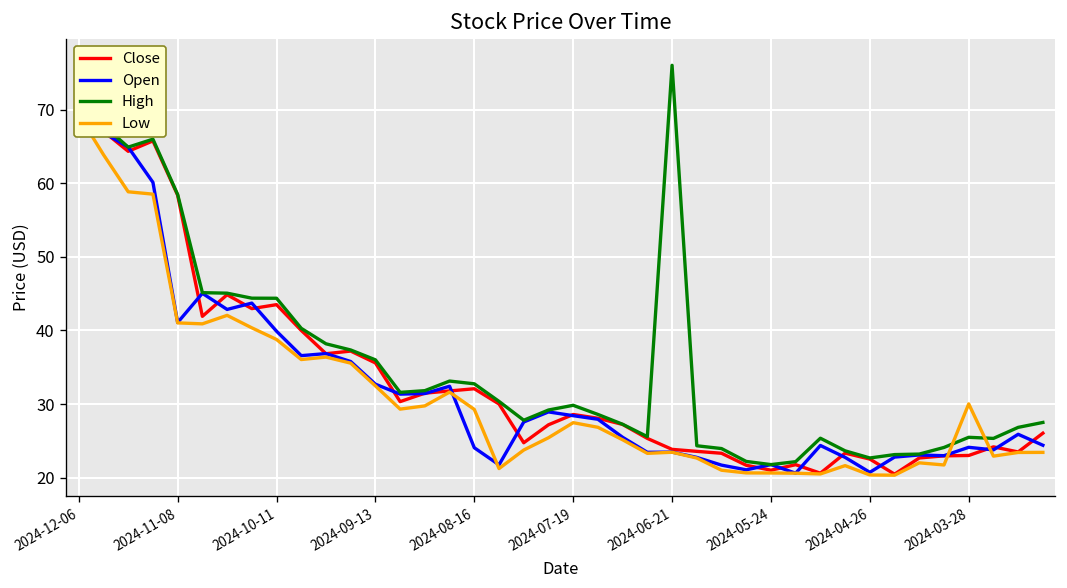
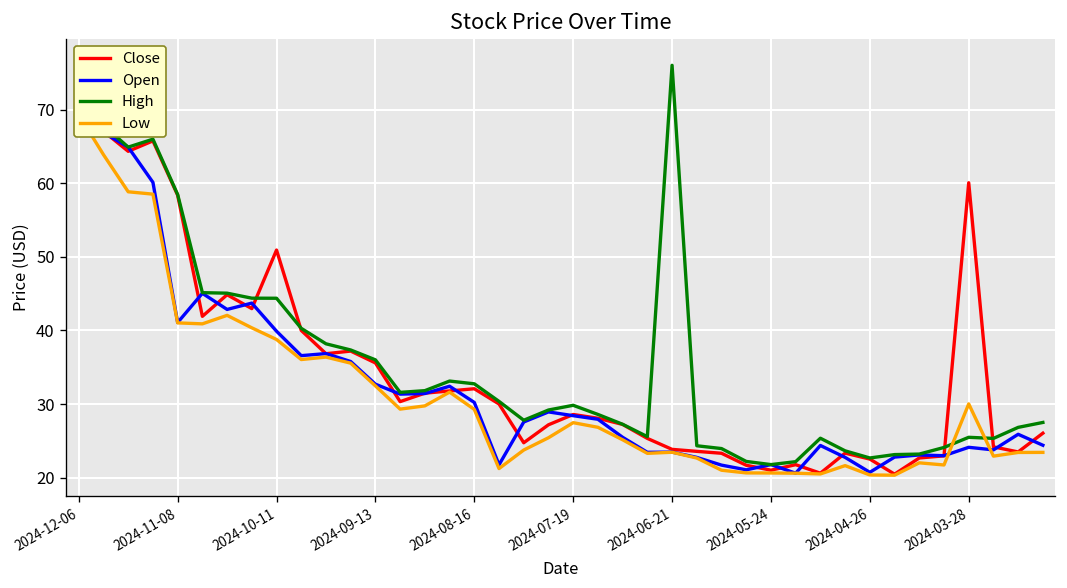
  {
    "Close": {
-     "2024-10-11": 44,
+     "2024-10-11": 51,
      "2024-08-16": 32,
-     "2024-03-28": 23
+     "2024-03-28": 60
    },
    "Open": {
      "2024-10-11": 40,
-     "2024-08-16": 24,
+     "2024-08-16": 30,
      "2024-03-28": 24
    },
    "High": {
      "2024-10-11": 44,
      "2024-08-16": 33,
      "2024-07-19": 30,
      "2024-06-21": 76,
      "2024-03-28": 25
    },
    "Low": {
      "2024-10-11": 39,
      "2024-08-16": 29,
      "2024-07-19": 27,
      "2024-03-28": 30
    }
  }
